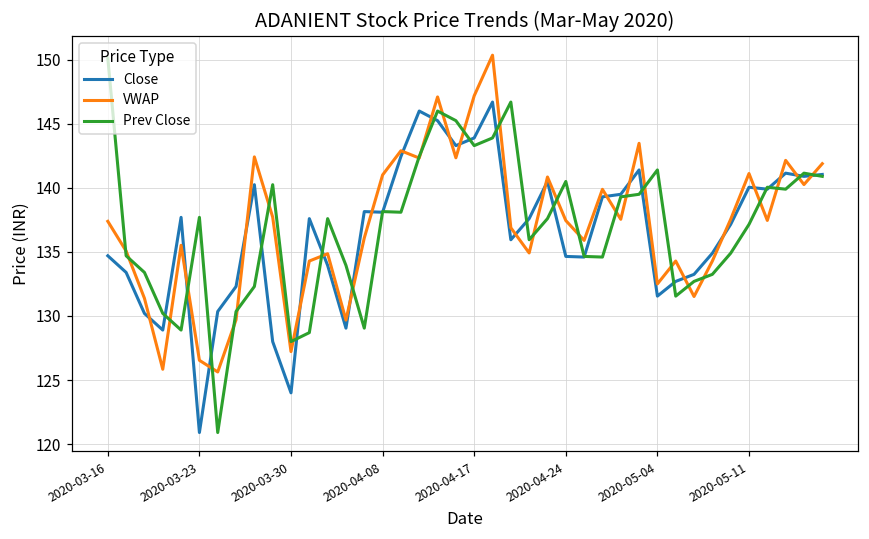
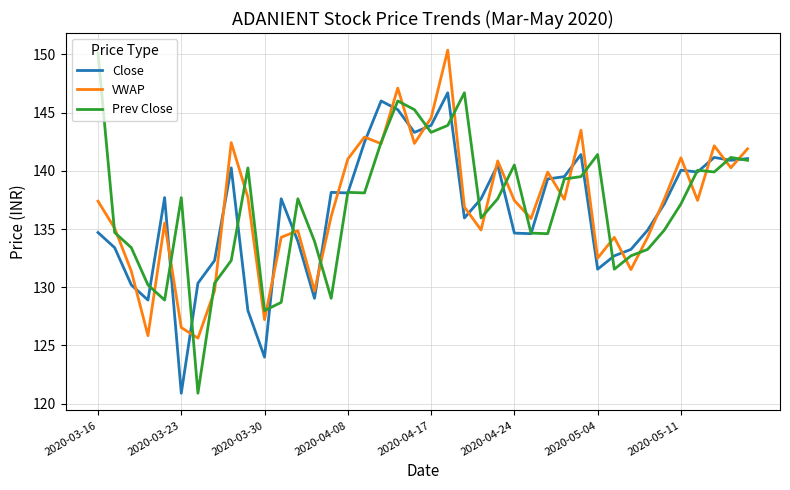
  {
    "Close": {
      "2020-03-16": 134.7,
      "2020-03-23": 120.9,
      "2020-03-30": 124.0,
      "2020-04-17": 143.9,
      "2020-04-24": 134.7,
      "2020-05-04": 131.6,
      "2020-05-11": 140.1
    },
    "VWAP": {
      "2020-03-16": 137.4,
      "2020-03-23": 126.5,
      "2020-03-30": 127.2,
      "2020-04-08": 141.0,
-     "2020-04-17": 147.2,
+     "2020-04-17": 144.5,
      "2020-04-24": 137.5,
      "2020-05-04": 132.5,
      "2020-05-11": 141.1
    },
    "Prev Close": {
      "2020-03-23": 137.7,
      "2020-03-30": 128.0,
      "2020-04-17": 143.3,
      "2020-04-24": 140.5,
      "2020-05-04": 141.4,
      "2020-05-11": 137.2
    }
  }
